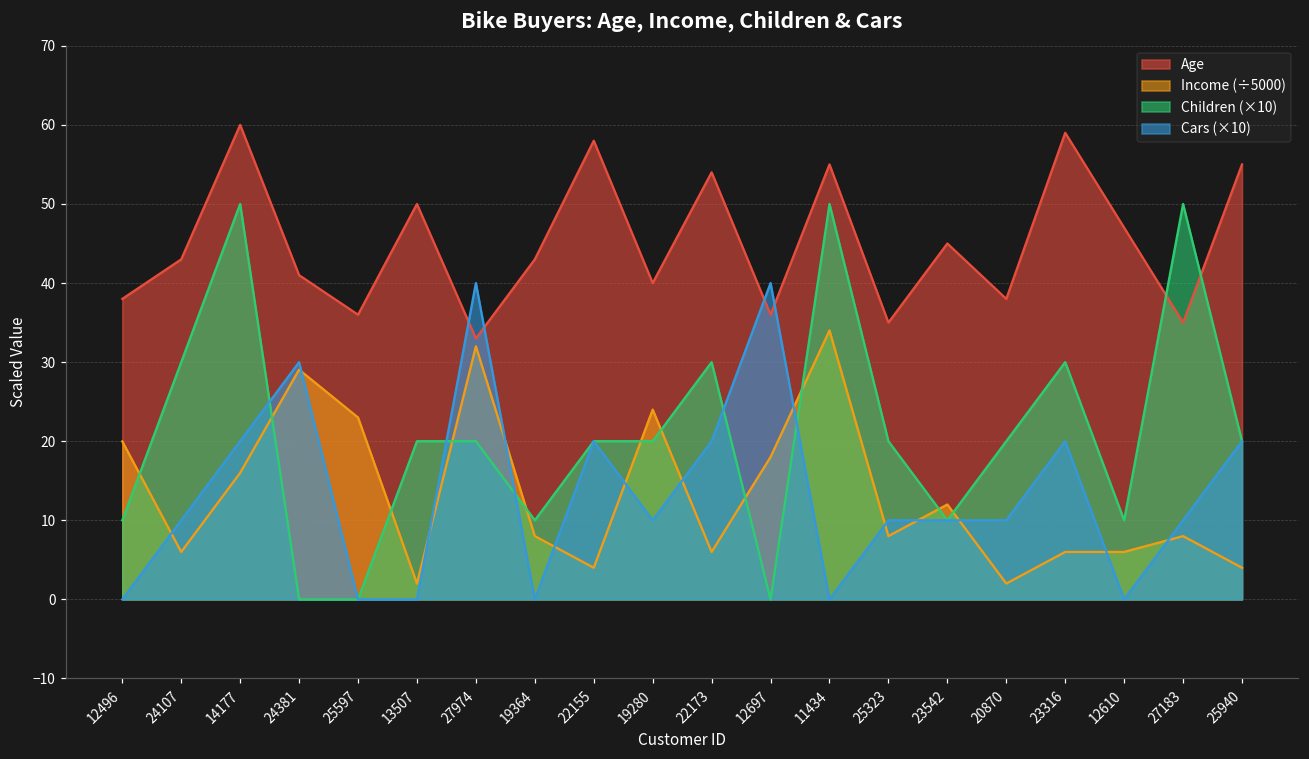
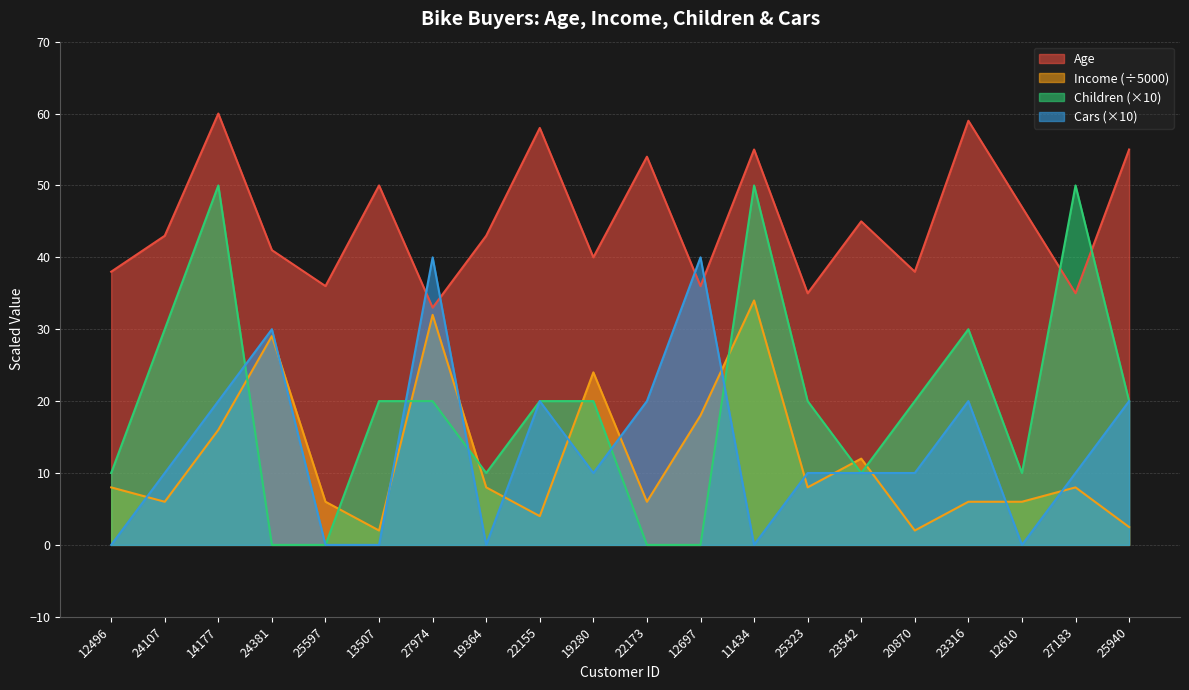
  {
    "Age": {
      "12496": 38,
      "24107": 43,
      "14177": 60,
      "24381": 41,
      "25597": 36,
      "13507": 50,
      "27974": 33,
      "19364": 43,
      "22155": 58,
      "19280": 40,
      "22173": 54,
      "12697": 36,
      "11434": 55,
      "25323": 35,
      "23542": 45,
      "20870": 38,
      "23316": 59,
      "12610": 47,
      "27183": 35,
      "25940": 55
    },
    "Income (÷5000)": {
-     "12496": 20,
+     "12496": 8,
      "24107": 6,
      "14177": 16,
      "24381": 29,
-     "25597": 23,
+     "25597": 6,
      "13507": 2,
      "27974": 32,
      "19364": 8,
      "22155": 4,
      "19280": 24,
      "22173": 6,
      "12697": 18,
      "11434": 34,
      "25323": 8,
      "23542": 12,
      "20870": 2,
      "23316": 6,
      "12610": 6,
      "27183": 8,
-     "25940": 4
+     "25940": 2
    },
    "Children (×10)": {
      "12496": 10,
      "24107": 30,
      "14177": 50,
      "24381": 0,
      "13507": 20,
      "27974": 20,
      "19364": 10,
      "19280": 20,
-     "22173": 30,
+     "22173": 0,
      "12697": 0,
      "11434": 50,
      "25323": 20,
      "20870": 20,
      "23316": 30,
      "12610": 10,
      "27183": 50
    },
    "Cars (×10)": {
      "12496": 0,
      "24107": 10,
      "14177": 20,
      "24381": 30,
      "13507": 0,
      "27974": 40,
      "19364": 0,
      "19280": 10,
      "22173": 20,
      "12697": 40,
      "11434": 0,
      "25323": 10,
      "20870": 10,
      "23316": 20,
      "12610": 0,
      "27183": 10
    }
  }
